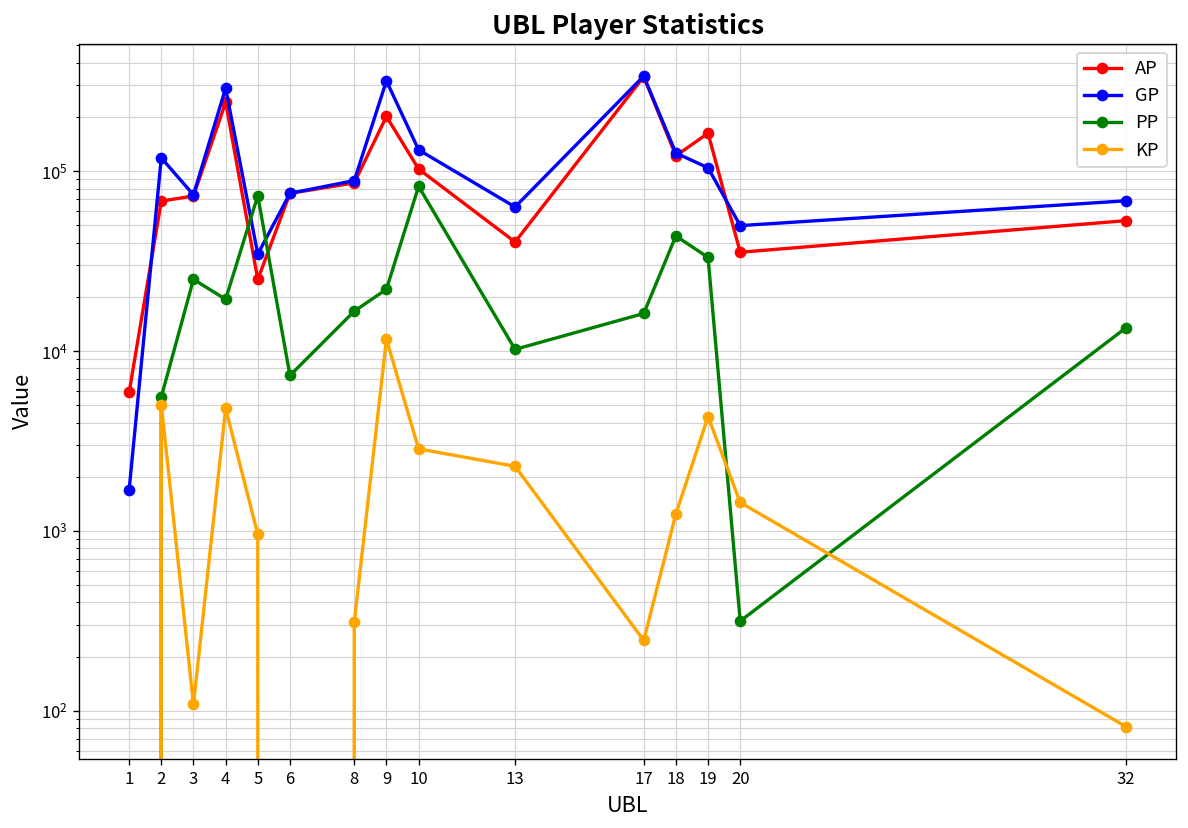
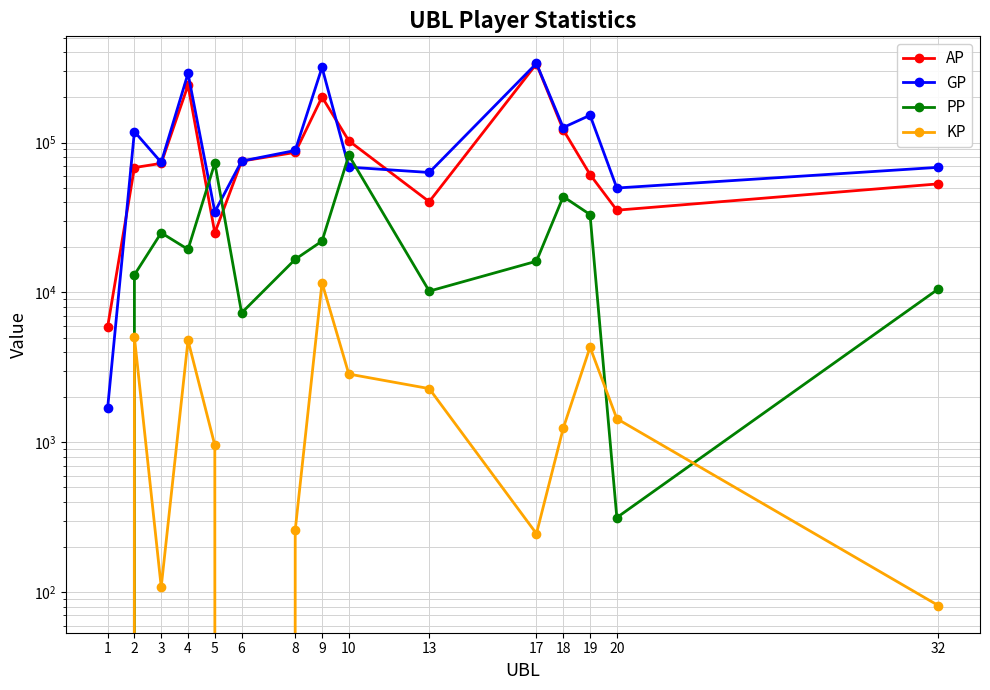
  {
    "AP": {
      "1": 5900,
      "2": 70000,
      "4": 240000,
      "5": 25000,
      "9": 200000,
      "10": 100000,
      "13": 40000,
-     "19": 160000,
+     "19": 61000,
      "20": 35000,
      "32": 53000
    },
    "GP": {
      "1": 1700,
      "2": 120000,
      "4": 290000,
      "5": 35000,
      "9": 320000,
-     "10": 130000,
+     "10": 70000,
      "13": 63000,
-     "19": 100000,
+     "19": 150000,
      "20": 50000,
      "32": 70000
    },
    "PP": {
-     "2": 5500,
+     "2": 13000,
      "3": 25000,
      "4": 19000,
      "5": 70000,
      "6": 7000,
      "8": 17000,
      "9": 22000,
      "10": 80000,
      "13": 10000,
      "17": 16000,
      "18": 44000,
      "19": 33000,
      "20": 320,
-     "32": 13000
+     "32": 11000
    },
    "KP": {
      "2": 5000,
      "3": 110,
      "4": 4800,
      "5": 1000,
-     "8": 310,
+     "8": 260,
      "9": 12000,
      "10": 2900,
      "13": 2300,
      "17": 250,
      "18": 1200,
      "19": 4300,
      "20": 1400,
      "32": 80
    }
  }
